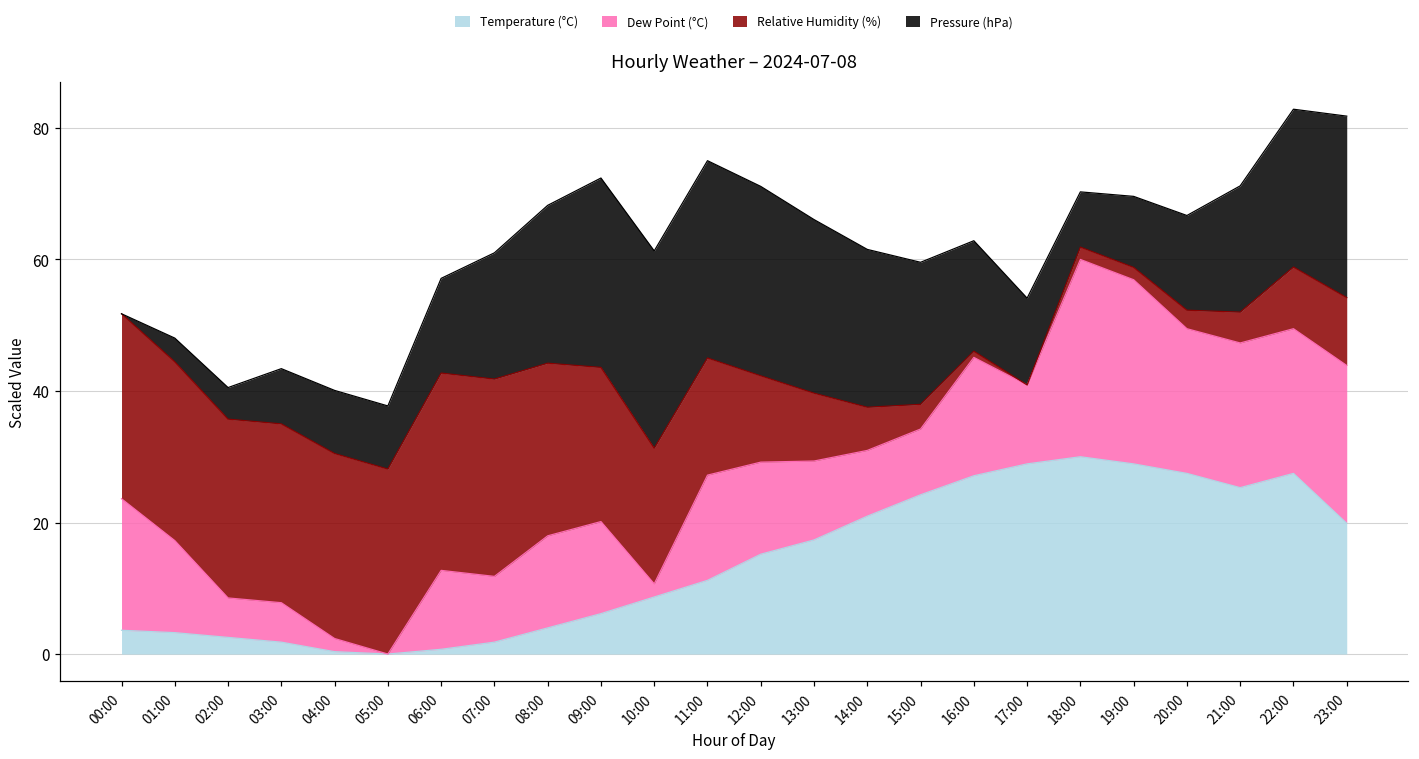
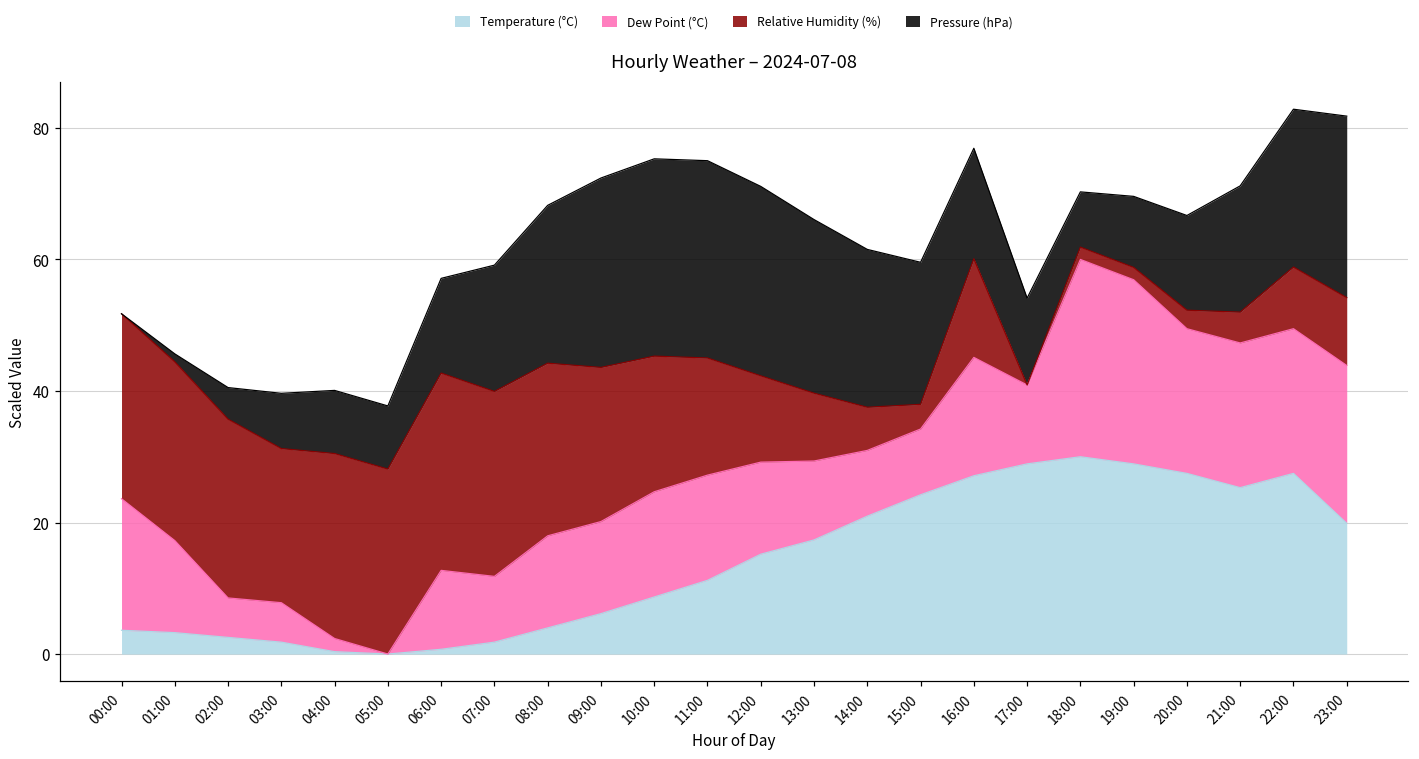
  {
    "Temperature (°C)": {
      "00:00": 4,
      "01:00": 3,
      "02:00": 3,
      "03:00": 2,
      "04:00": 0,
      "06:00": 1,
      "07:00": 2,
      "08:00": 4,
      "09:00": 6,
      "10:00": 9,
      "11:00": 11,
      "12:00": 15,
      "13:00": 17,
      "14:00": 21,
      "15:00": 24,
      "16:00": 27,
      "17:00": 29,
      "18:00": 30,
      "19:00": 29,
      "20:00": 27,
      "21:00": 25,
      "22:00": 27,
      "23:00": 20
    },
    "Dew Point (°C)": {
      "00:00": 20,
      "01:00": 14,
      "02:00": 6,
      "03:00": 6,
      "04:00": 2,
      "06:00": 12,
      "07:00": 10,
      "08:00": 14,
      "09:00": 14,
-     "10:00": 2,
+     "10:00": 16,
      "11:00": 16,
      "12:00": 14,
      "13:00": 12,
      "14:00": 10,
      "15:00": 10,
      "16:00": 18,
      "18:00": 30,
      "19:00": 28,
      "20:00": 22,
      "21:00": 22,
      "22:00": 22,
      "23:00": 24
    },
    "Relative Humidity (%)": {
      "01:00": 27,
      "02:00": 27,
-     "03:00": 27,
+     "03:00": 23,
      "04:00": 28,
      "05:00": 28,
      "06:00": 30,
-     "07:00": 30,
+     "07:00": 28,
      "08:00": 26,
      "09:00": 23,
      "10:00": 21,
      "11:00": 18,
      "12:00": 13,
      "13:00": 10,
      "14:00": 7,
      "15:00": 4,
-     "16:00": 1,
+     "16:00": 15,
      "18:00": 2,
      "19:00": 2,
      "20:00": 3,
      "21:00": 5,
      "22:00": 9,
      "23:00": 10
    },
    "Pressure (hPa)": {
-     "01:00": 4,
+     "01:00": 1,
      "02:00": 5,
      "03:00": 8,
      "04:00": 10,
      "05:00": 10,
      "06:00": 14,
      "07:00": 19,
      "08:00": 24,
      "09:00": 29,
      "10:00": 30,
      "11:00": 30,
      "12:00": 29,
      "13:00": 26,
      "14:00": 24,
      "15:00": 22,
      "16:00": 17,
      "17:00": 13,
      "18:00": 8,
      "19:00": 11,
      "20:00": 14,
      "21:00": 19,
      "22:00": 24,
      "23:00": 28
    }
  }
